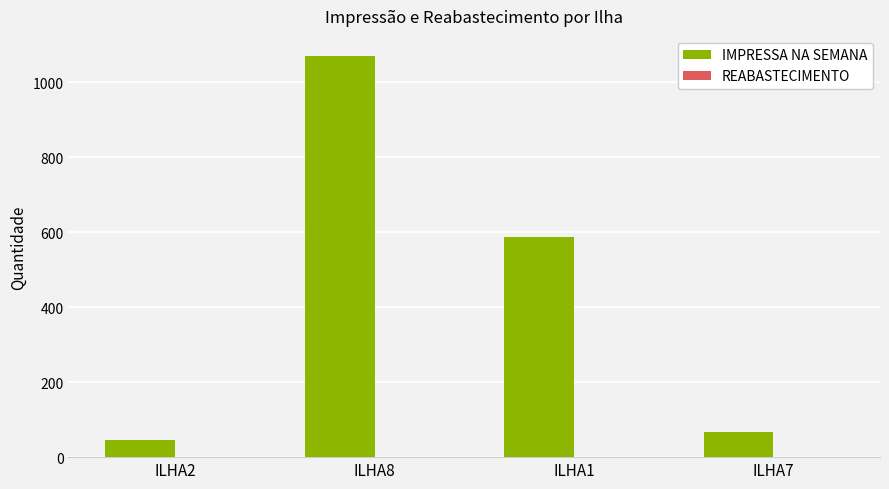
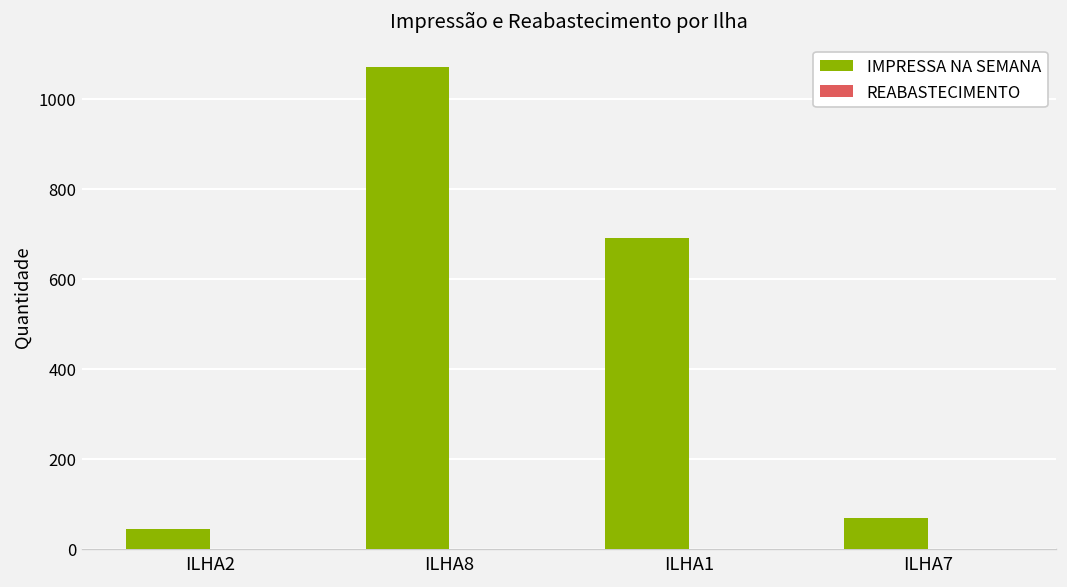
  {
    "IMPRESSA NA SEMANA": {
      "ILHA2": 50,
      "ILHA8": 1070,
-     "ILHA1": 590,
+     "ILHA1": 690,
      "ILHA7": 70
    },
    "REABASTECIMENTO": {
      "ILHA2": 0,
      "ILHA8": 0,
      "ILHA1": 0,
      "ILHA7": 0
    }
  }
